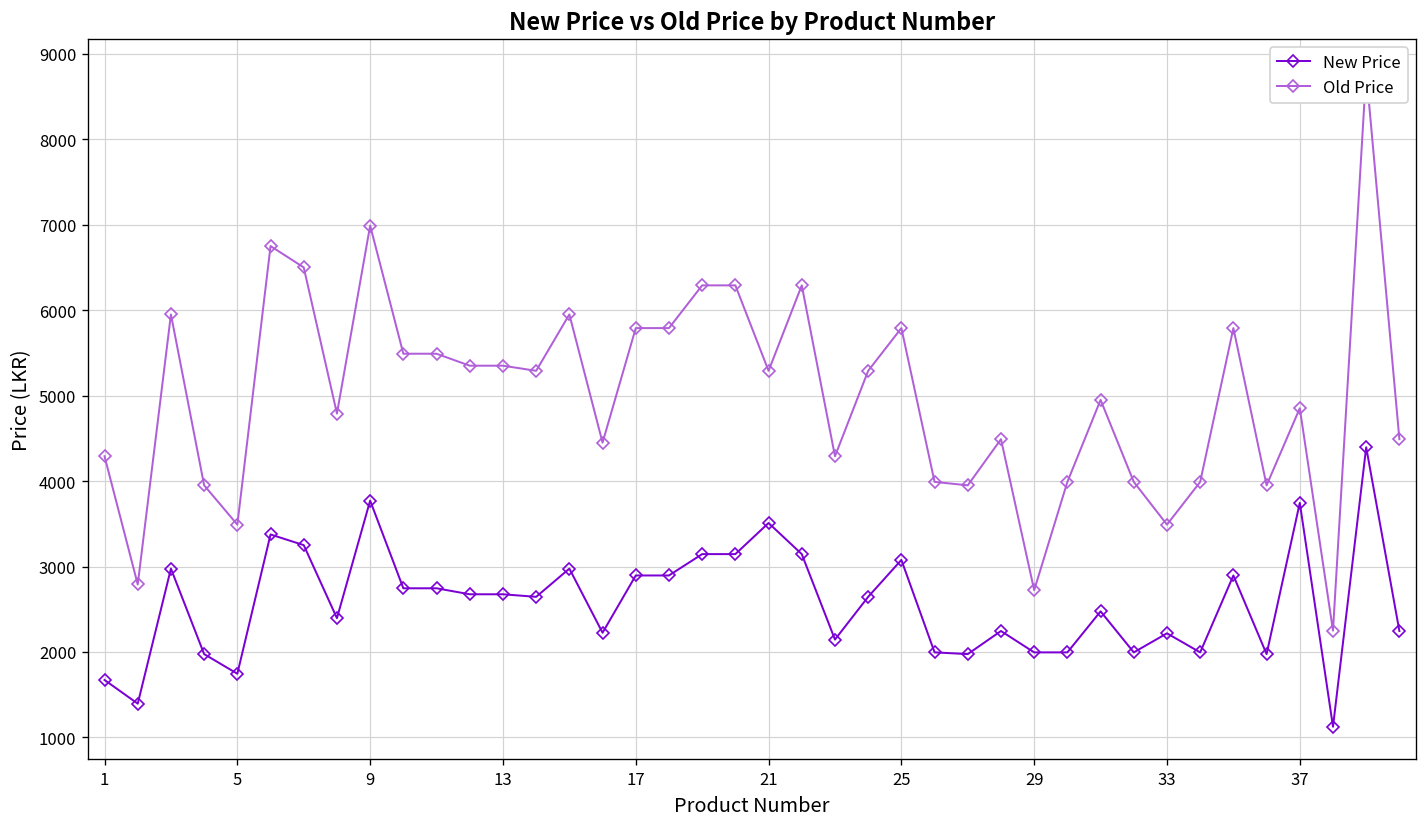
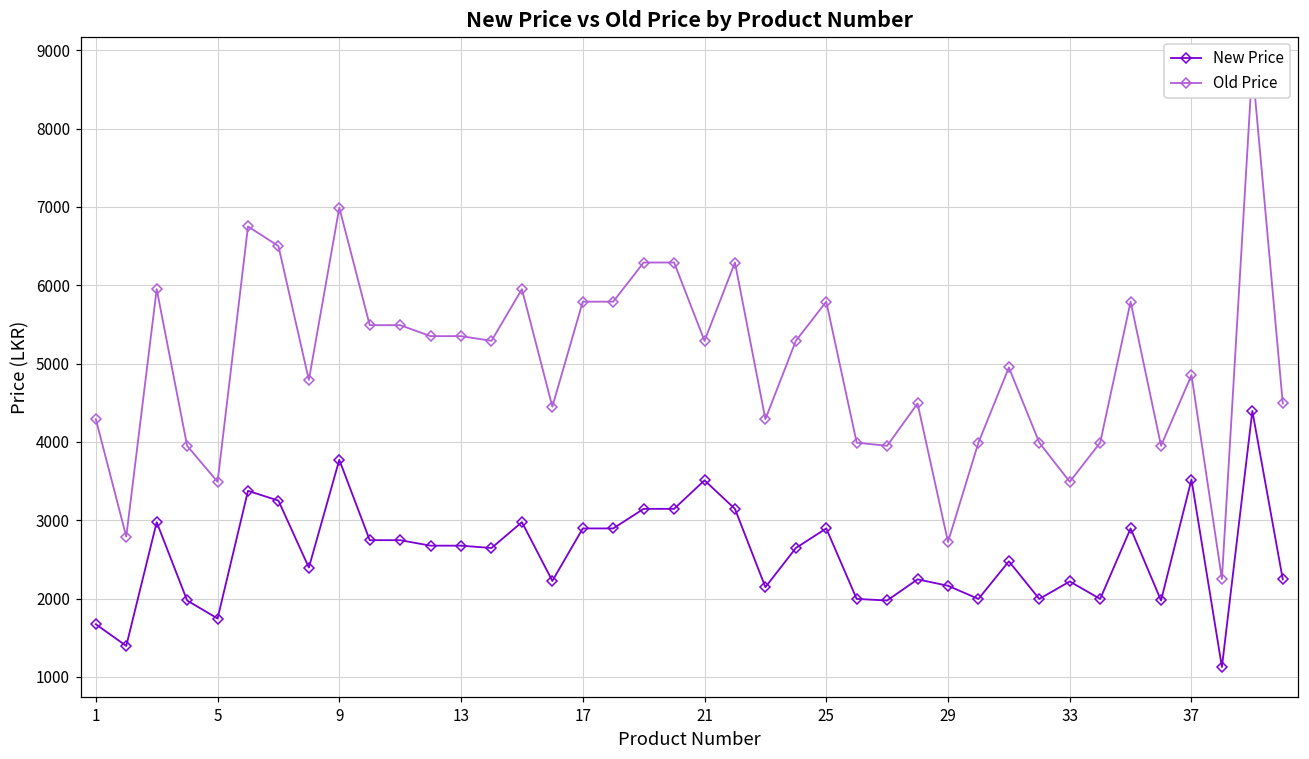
  {
    "New Price": {
      "1": 1700,
      "5": 1700,
      "9": 3800,
      "13": 2700,
      "17": 2900,
      "21": 3500,
-     "25": 3100,
-     "29": 2000,
+     "25": 2900,
+     "29": 2200,
      "33": 2200,
-     "37": 3700
+     "37": 3500
    },
    "Old Price": {
      "1": 4300,
      "5": 3500,
      "9": 7000,
      "13": 5400,
      "17": 5800,
      "21": 5300,
      "25": 5800,
      "29": 2700,
      "33": 3500,
      "37": 4900
    }
  }
